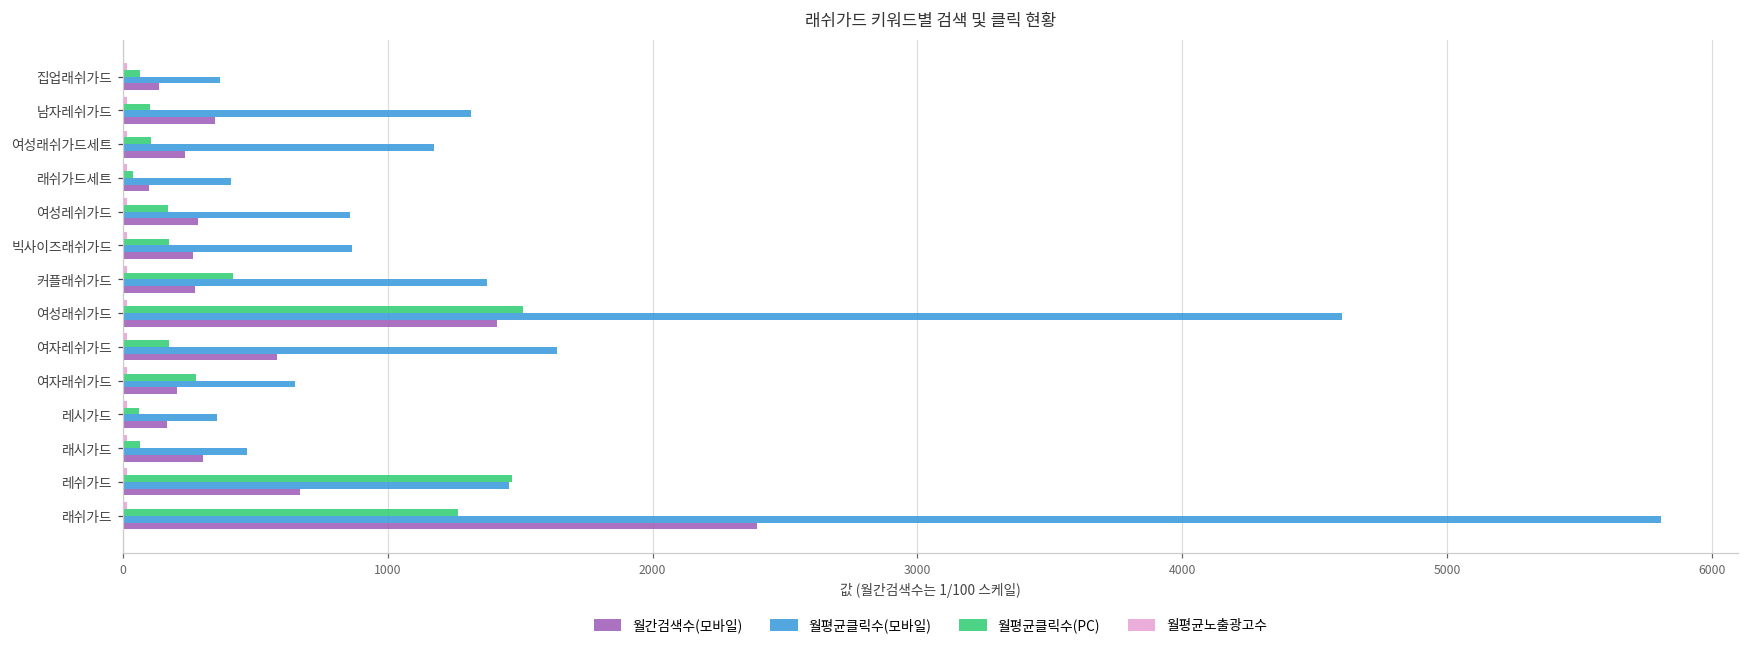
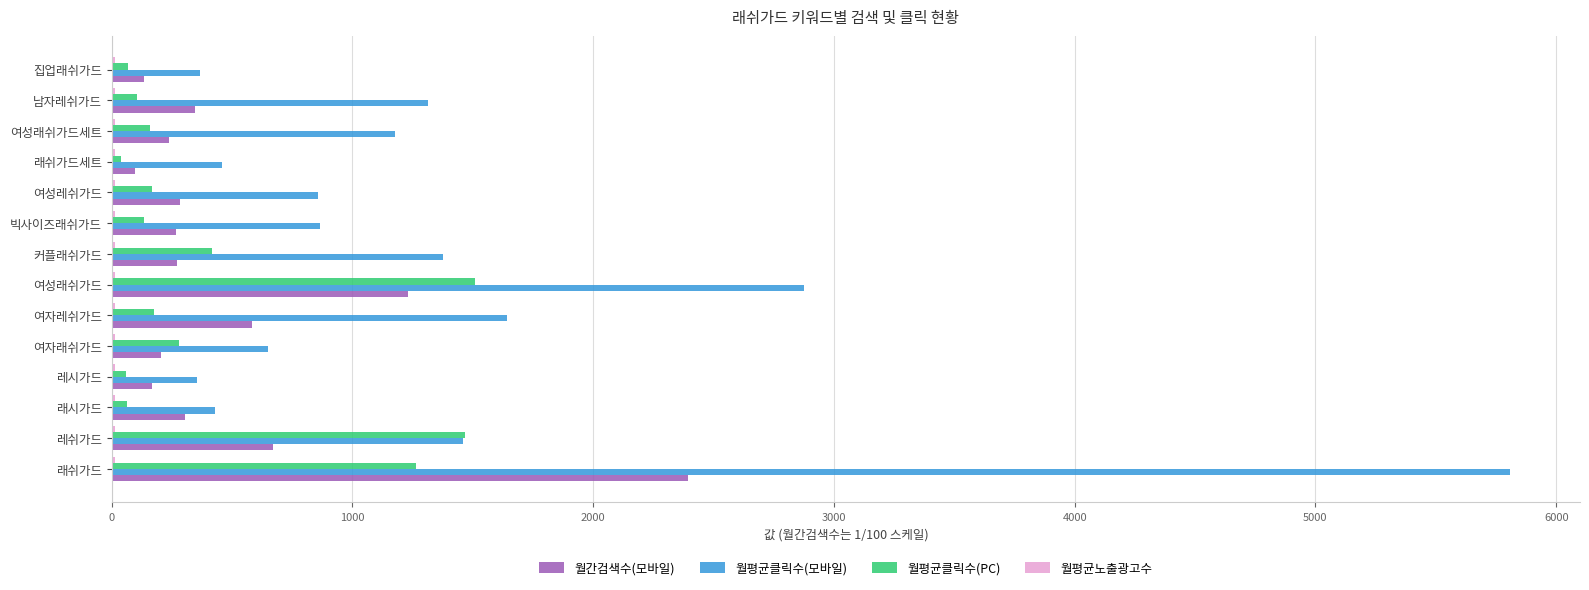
  {
    "월간검색수(모바일)": {
      "집업래쉬가드": 140,
      "남자레쉬가드": 350,
      "여성래쉬가드세트": 240,
      "래쉬가드세트": 100,
      "여성레쉬가드": 280,
      "빅사이즈래쉬가드": 270,
      "커플래쉬가드": 270,
-     "여성래쉬가드": 1410,
+     "여성래쉬가드": 1230,
      "여자레쉬가드": 580,
      "여자래쉬가드": 210,
      "레시가드": 170,
      "래시가드": 300,
      "레쉬가드": 670,
      "래쉬가드": 2390
    },
    "월평균클릭수(모바일)": {
      "집업래쉬가드": 370,
      "남자레쉬가드": 1310,
      "여성래쉬가드세트": 1180,
-     "래쉬가드세트": 410,
+     "래쉬가드세트": 460,
      "여성레쉬가드": 860,
      "빅사이즈래쉬가드": 870,
      "커플래쉬가드": 1380,
-     "여성래쉬가드": 4600,
+     "여성래쉬가드": 2880,
      "여자레쉬가드": 1640,
      "여자래쉬가드": 650,
      "레시가드": 360,
-     "래시가드": 470,
+     "래시가드": 430,
      "레쉬가드": 1460,
      "래쉬가드": 5810
    },
    "월평균클릭수(PC)": {
      "집업래쉬가드": 70,
      "남자레쉬가드": 100,
-     "여성래쉬가드세트": 110,
+     "여성래쉬가드세트": 160,
      "래쉬가드세트": 40,
      "여성레쉬가드": 170,
-     "빅사이즈래쉬가드": 170,
+     "빅사이즈래쉬가드": 140,
      "커플래쉬가드": 420,
      "여성래쉬가드": 1510,
      "여자레쉬가드": 180,
      "여자래쉬가드": 280,
      "레시가드": 60,
      "래시가드": 60,
      "레쉬가드": 1470,
      "래쉬가드": 1260
    },
    "월평균노출광고수": {
      "집업래쉬가드": 20,
      "남자레쉬가드": 20,
      "여성래쉬가드세트": 20,
      "래쉬가드세트": 20,
      "여성레쉬가드": 20,
      "빅사이즈래쉬가드": 20,
      "커플래쉬가드": 20,
      "여성래쉬가드": 20,
      "여자레쉬가드": 20,
      "여자래쉬가드": 20,
      "레시가드": 20,
      "래시가드": 20,
      "레쉬가드": 20,
      "래쉬가드": 20
    }
  }
